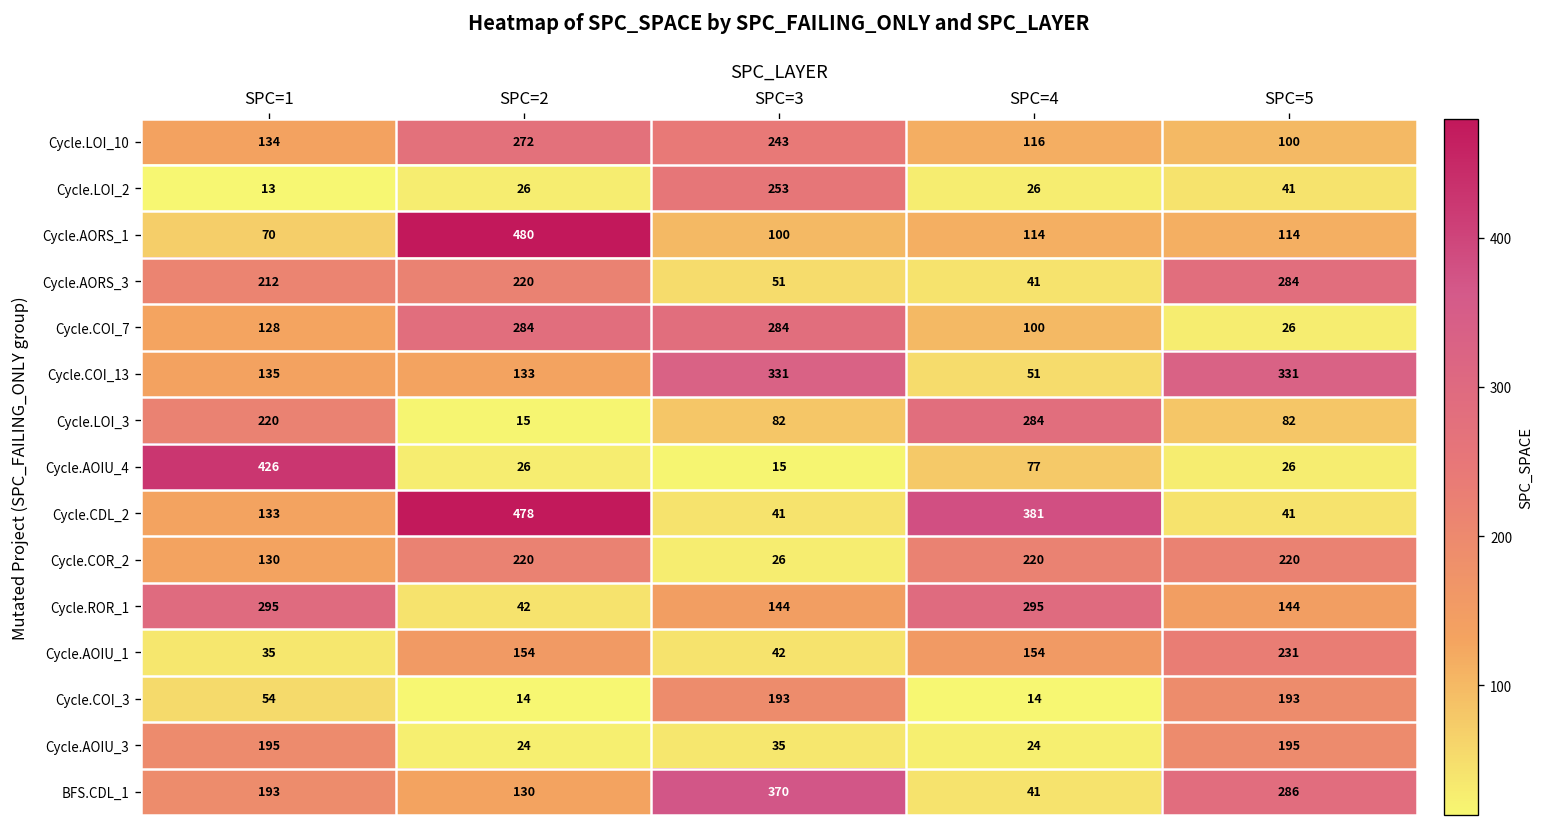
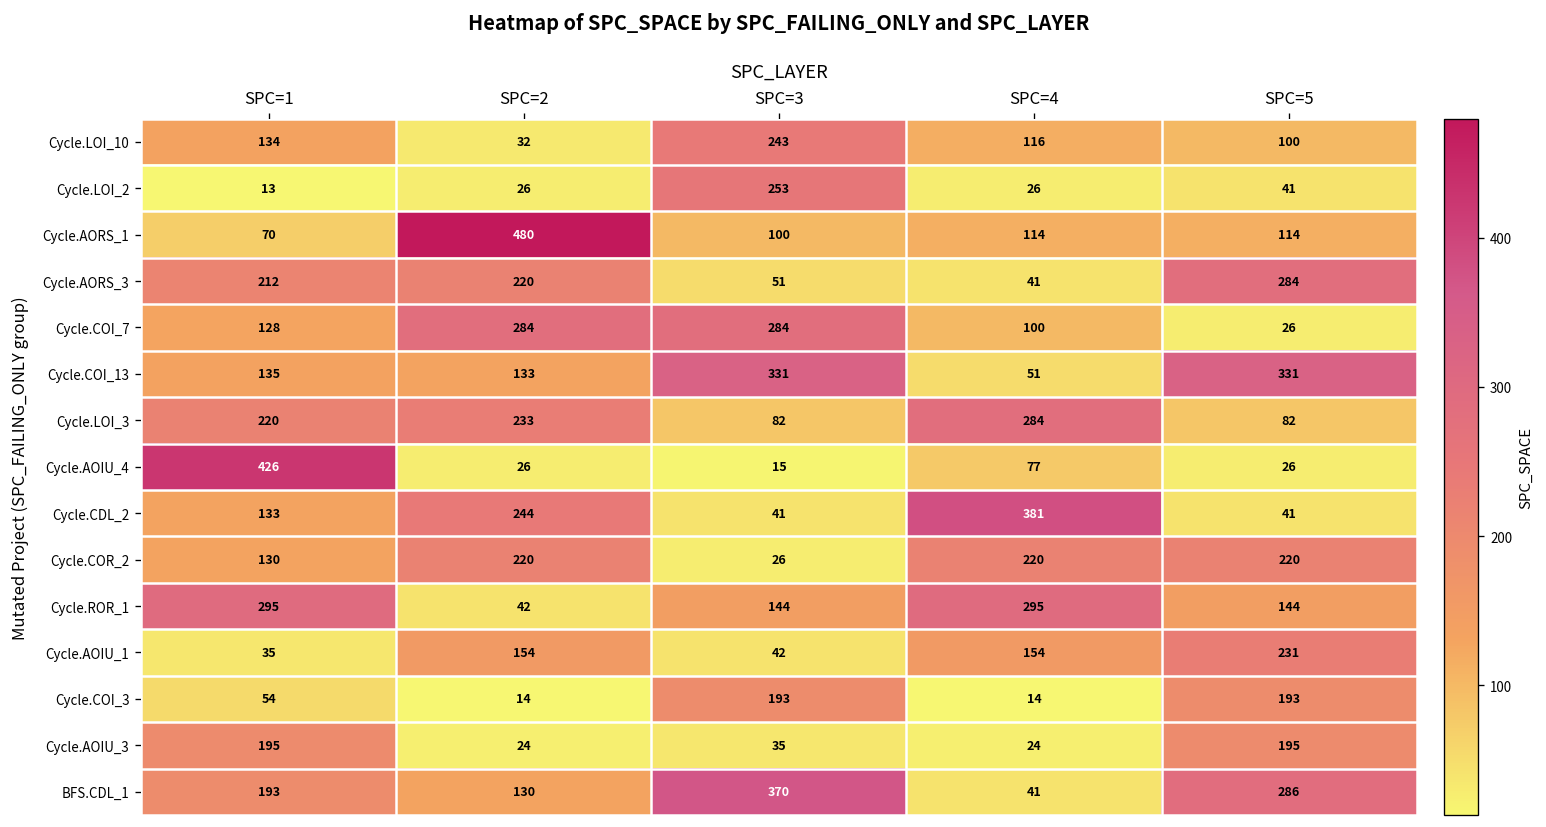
  {
    "Cycle.LOI_10": {
      "SPC=1": 134,
-     "SPC=2": 272,
+     "SPC=2": 32,
      "SPC=3": 243,
      "SPC=4": 116,
      "SPC=5": 100
    },
    "Cycle.LOI_2": {
      "SPC=1": 13,
      "SPC=2": 26,
      "SPC=3": 253,
      "SPC=4": 26,
      "SPC=5": 41
    },
    "Cycle.AORS_1": {
      "SPC=1": 70,
      "SPC=2": 480,
      "SPC=3": 100,
      "SPC=4": 114,
      "SPC=5": 114
    },
    "Cycle.AORS_3": {
      "SPC=1": 212,
      "SPC=2": 220,
      "SPC=3": 51,
      "SPC=4": 41,
      "SPC=5": 284
    },
    "Cycle.COI_7": {
      "SPC=1": 128,
      "SPC=2": 284,
      "SPC=3": 284,
      "SPC=4": 100,
      "SPC=5": 26
    },
    "Cycle.COI_13": {
      "SPC=1": 135,
      "SPC=2": 133,
      "SPC=3": 331,
      "SPC=4": 51,
      "SPC=5": 331
    },
    "Cycle.LOI_3": {
      "SPC=1": 220,
-     "SPC=2": 15,
+     "SPC=2": 233,
      "SPC=3": 82,
      "SPC=4": 284,
      "SPC=5": 82
    },
    "Cycle.AOIU_4": {
      "SPC=1": 426,
      "SPC=2": 26,
      "SPC=3": 15,
      "SPC=4": 77,
      "SPC=5": 26
    },
    "Cycle.CDL_2": {
      "SPC=1": 133,
-     "SPC=2": 478,
+     "SPC=2": 244,
      "SPC=3": 41,
      "SPC=4": 381,
      "SPC=5": 41
    },
    "Cycle.COR_2": {
      "SPC=1": 130,
      "SPC=2": 220,
      "SPC=3": 26,
      "SPC=4": 220,
      "SPC=5": 220
    },
    "Cycle.ROR_1": {
      "SPC=1": 295,
      "SPC=2": 42,
      "SPC=3": 144,
      "SPC=4": 295,
      "SPC=5": 144
    },
    "Cycle.AOIU_1": {
      "SPC=1": 35,
      "SPC=2": 154,
      "SPC=3": 42,
      "SPC=4": 154,
      "SPC=5": 231
    },
    "Cycle.COI_3": {
      "SPC=1": 54,
      "SPC=2": 14,
      "SPC=3": 193,
      "SPC=4": 14,
      "SPC=5": 193
    },
    "Cycle.AOIU_3": {
      "SPC=1": 195,
      "SPC=2": 24,
      "SPC=3": 35,
      "SPC=4": 24,
      "SPC=5": 195
    },
    "BFS.CDL_1": {
      "SPC=1": 193,
      "SPC=2": 130,
      "SPC=3": 370,
      "SPC=4": 41,
      "SPC=5": 286
    }
  }
